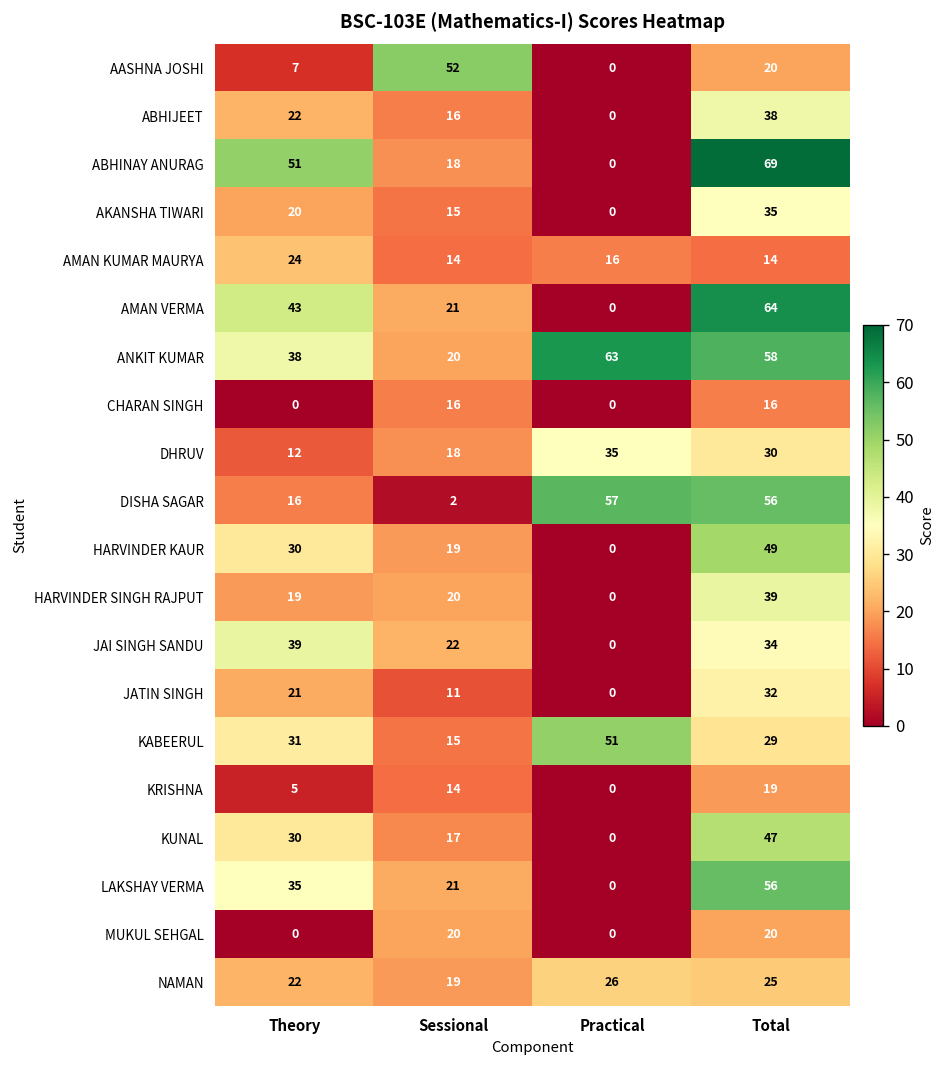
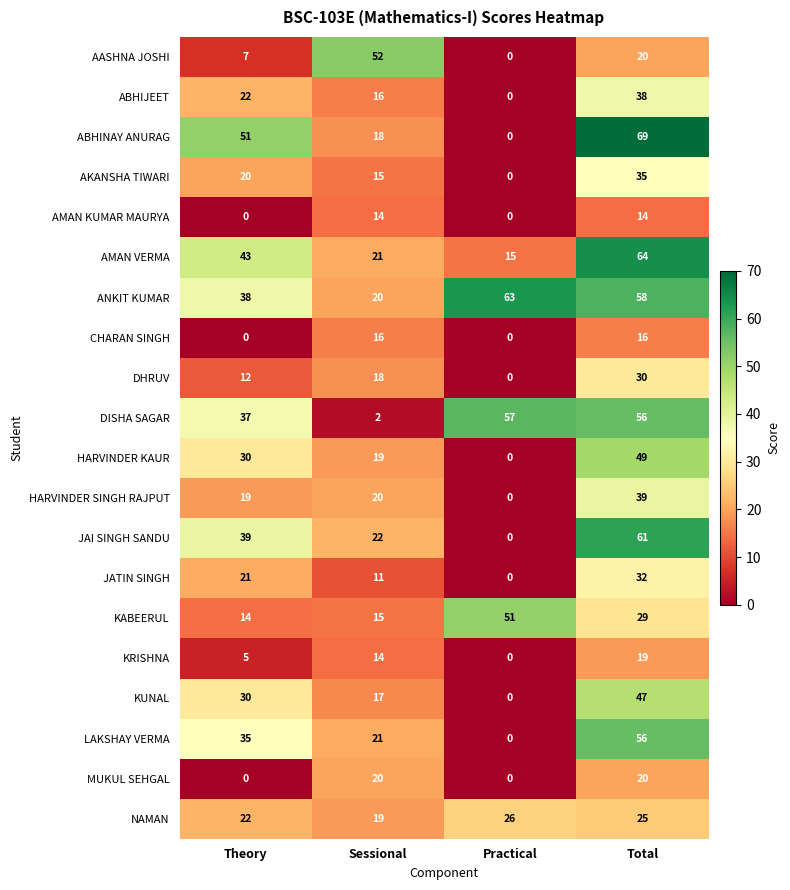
  {
    "AASHNA JOSHI": {
      "Theory": 7,
      "Sessional": 52,
      "Practical": 0,
      "Total": 20
    },
    "ABHIJEET": {
      "Theory": 22,
      "Sessional": 16,
      "Practical": 0,
      "Total": 38
    },
    "ABHINAY ANURAG": {
      "Theory": 51,
      "Sessional": 18,
      "Practical": 0,
      "Total": 69
    },
    "AKANSHA TIWARI": {
      "Theory": 20,
      "Sessional": 15,
      "Practical": 0,
      "Total": 35
    },
    "AMAN KUMAR MAURYA": {
-     "Theory": 24,
+     "Theory": 0,
      "Sessional": 14,
-     "Practical": 16,
+     "Practical": 0,
      "Total": 14
    },
    "AMAN VERMA": {
      "Theory": 43,
      "Sessional": 21,
-     "Practical": 0,
+     "Practical": 15,
      "Total": 64
    },
    "ANKIT KUMAR": {
      "Theory": 38,
      "Sessional": 20,
      "Practical": 63,
      "Total": 58
    },
    "CHARAN SINGH": {
      "Theory": 0,
      "Sessional": 16,
      "Practical": 0,
      "Total": 16
    },
    "DHRUV": {
      "Theory": 12,
      "Sessional": 18,
-     "Practical": 35,
+     "Practical": 0,
      "Total": 30
    },
    "DISHA SAGAR": {
-     "Theory": 16,
+     "Theory": 37,
      "Sessional": 2,
      "Practical": 57,
      "Total": 56
    },
    "HARVINDER KAUR": {
      "Theory": 30,
      "Sessional": 19,
      "Practical": 0,
      "Total": 49
    },
    "HARVINDER SINGH RAJPUT": {
      "Theory": 19,
      "Sessional": 20,
      "Practical": 0,
      "Total": 39
    },
    "JAI SINGH SANDU": {
      "Theory": 39,
      "Sessional": 22,
      "Practical": 0,
-     "Total": 34
+     "Total": 61
    },
    "JATIN SINGH": {
      "Theory": 21,
      "Sessional": 11,
      "Practical": 0,
      "Total": 32
    },
    "KABEERUL": {
-     "Theory": 31,
+     "Theory": 14,
      "Sessional": 15,
      "Practical": 51,
      "Total": 29
    },
    "KRISHNA": {
      "Theory": 5,
      "Sessional": 14,
      "Practical": 0,
      "Total": 19
    },
    "KUNAL": {
      "Theory": 30,
      "Sessional": 17,
      "Practical": 0,
      "Total": 47
    },
    "LAKSHAY VERMA": {
      "Theory": 35,
      "Sessional": 21,
      "Practical": 0,
      "Total": 56
    },
    "MUKUL SEHGAL": {
      "Theory": 0,
      "Sessional": 20,
      "Practical": 0,
      "Total": 20
    },
    "NAMAN": {
      "Theory": 22,
      "Sessional": 19,
      "Practical": 26,
      "Total": 25
    }
  }
